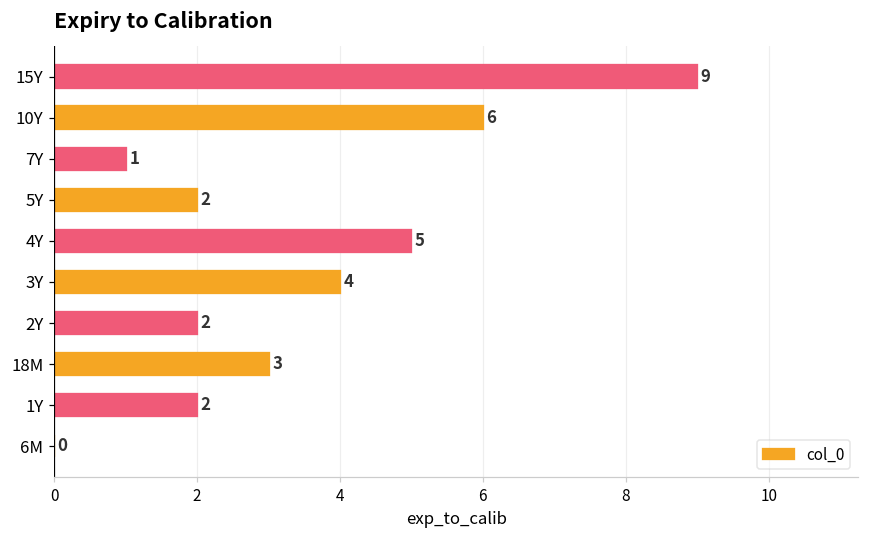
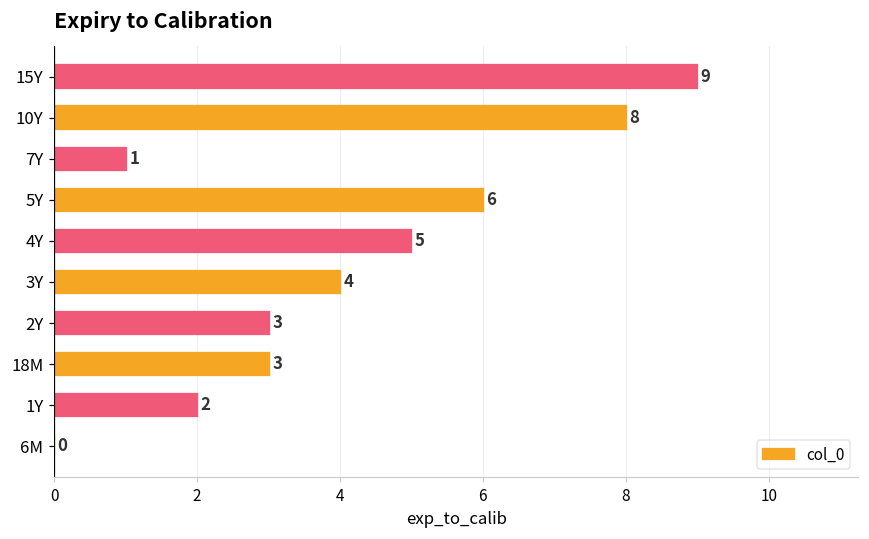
  {
    "15Y": 9,
-   "10Y": 6,
+   "10Y": 8,
    "7Y": 1,
-   "5Y": 2,
+   "5Y": 6,
    "4Y": 5,
    "3Y": 4,
-   "2Y": 2,
+   "2Y": 3,
    "18M": 3,
    "1Y": 2,
    "6M": 0
  }
